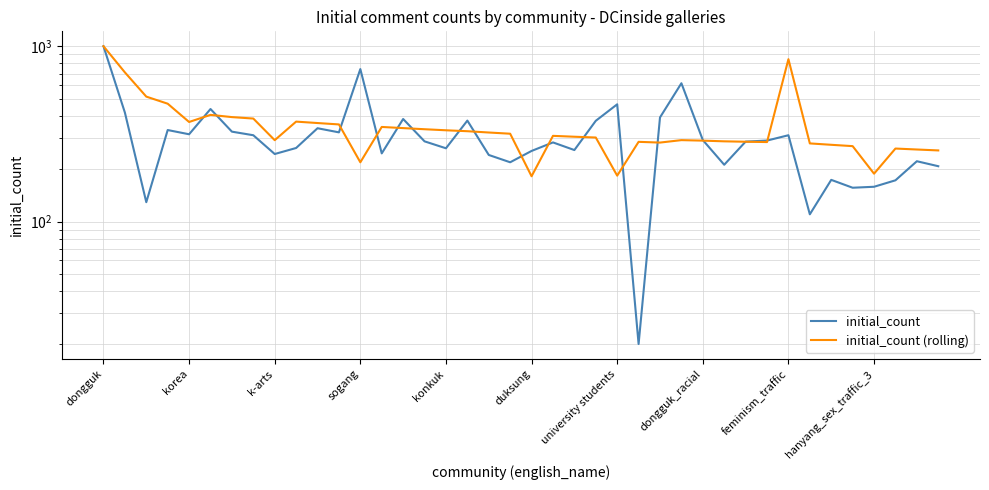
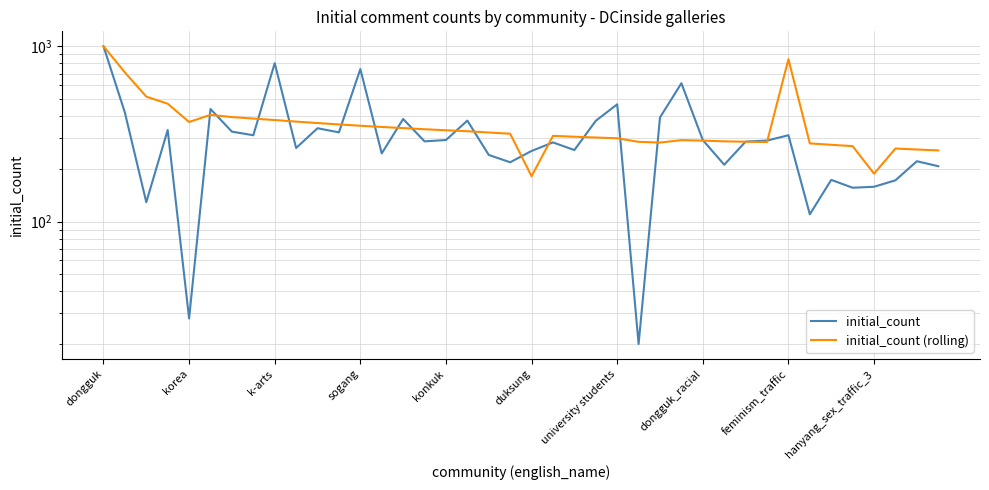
  {
    "initial_count": {
-     "korea": 320,
-     "k-arts": 240,
+     "korea": 28,
+     "k-arts": 800,
      "sogang": 740,
-     "konkuk": 260,
+     "konkuk": 290,
      "duksung": 250,
      "university students": 470,
      "feminism_traffic": 310,
      "hanyang_sex_traffic_3": 160
    },
    "initial_count (rolling)": {
      "korea": 370,
-     "k-arts": 290,
-     "sogang": 220,
+     "k-arts": 380,
+     "sogang": 350,
      "konkuk": 330,
      "duksung": 180,
-     "university students": 180,
+     "university students": 300,
      "feminism_traffic": 800,
      "hanyang_sex_traffic_3": 190
    }
  }
